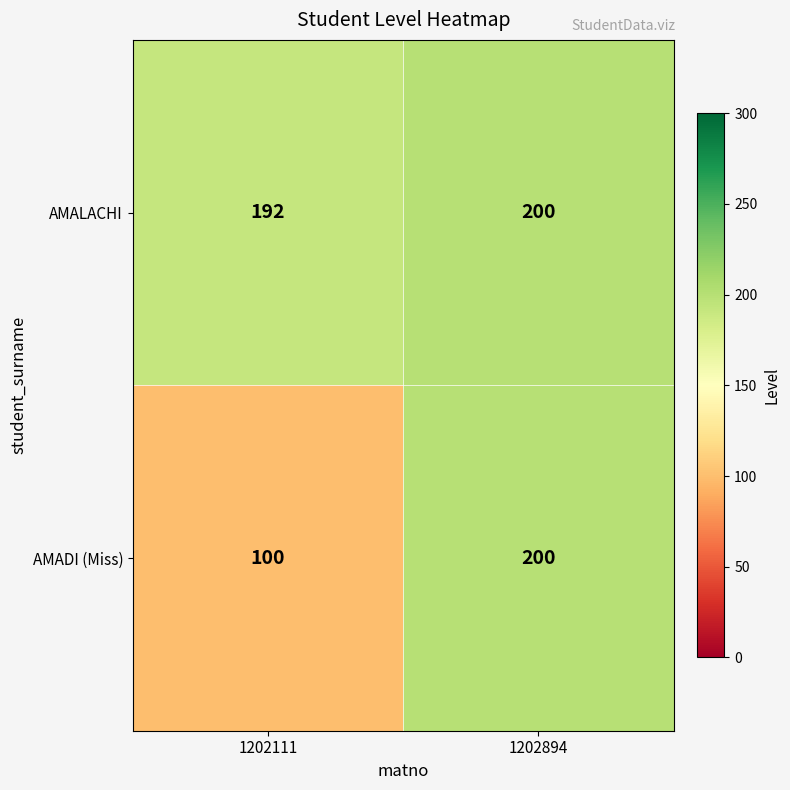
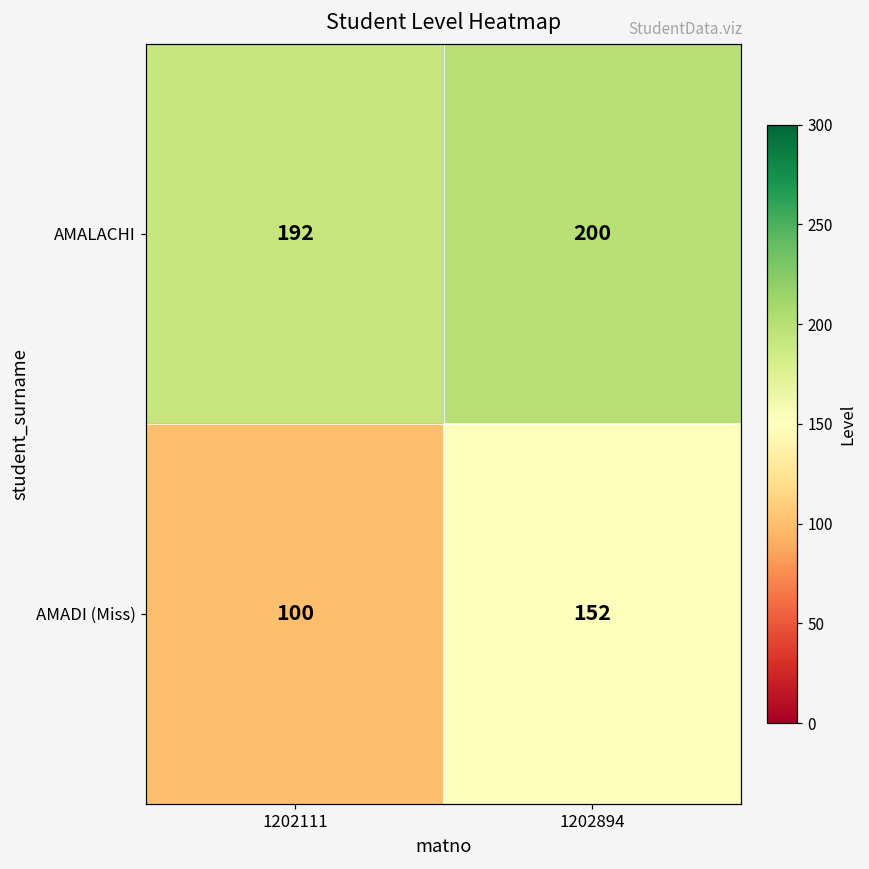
  {
    "AMALACHI": {
      "1202111": 192,
      "1202894": 200
    },
    "AMADI (Miss)": {
      "1202111": 100,
-     "1202894": 200
+     "1202894": 152
    }
  }
